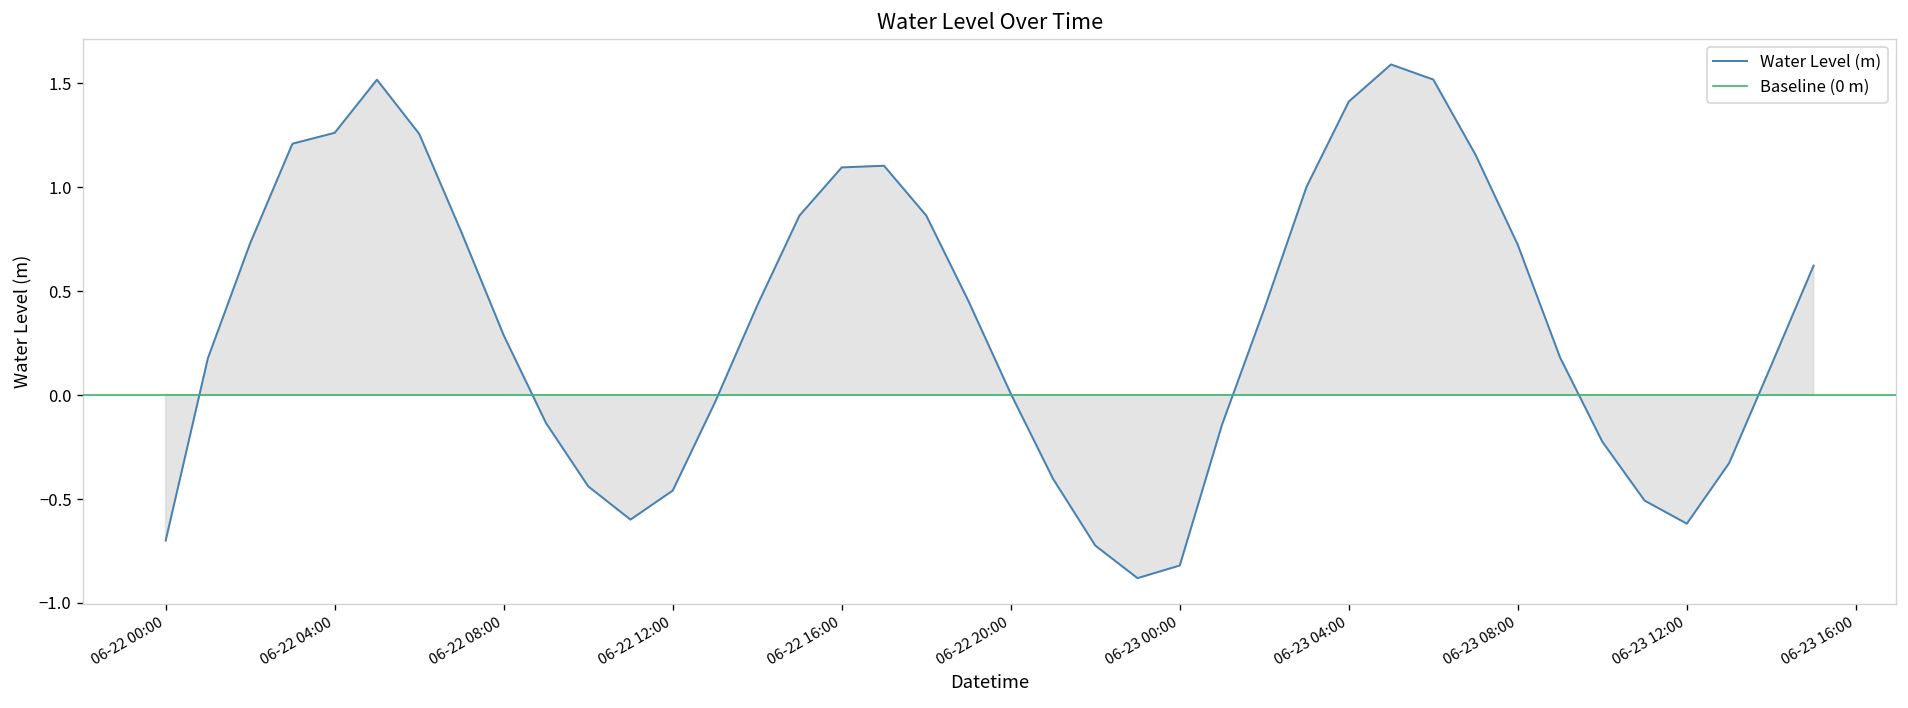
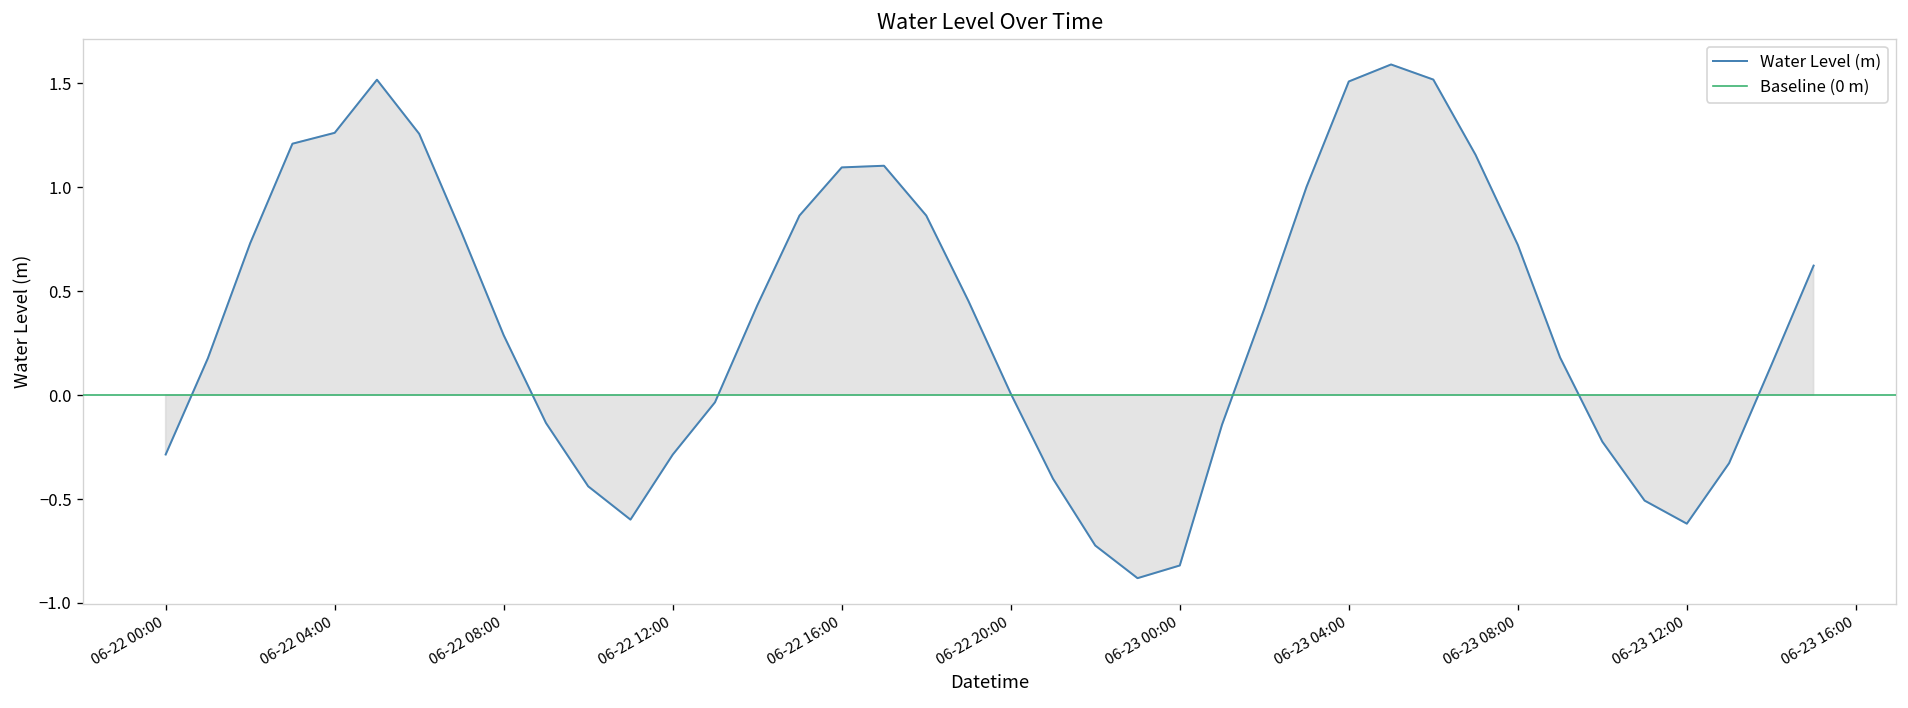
  {
-   "06-22 00:00": -0.70,
+   "06-22 00:00": -0.29,
    "06-22 04:00": 1.26,
    "06-22 08:00": 0.29,
-   "06-22 12:00": -0.46,
+   "06-22 12:00": -0.29,
    "06-22 16:00": 1.10,
    "06-22 20:00": 0.01,
    "06-23 00:00": -0.82,
-   "06-23 04:00": 1.41,
+   "06-23 04:00": 1.51,
    "06-23 08:00": 0.72,
    "06-23 12:00": -0.62
  }
